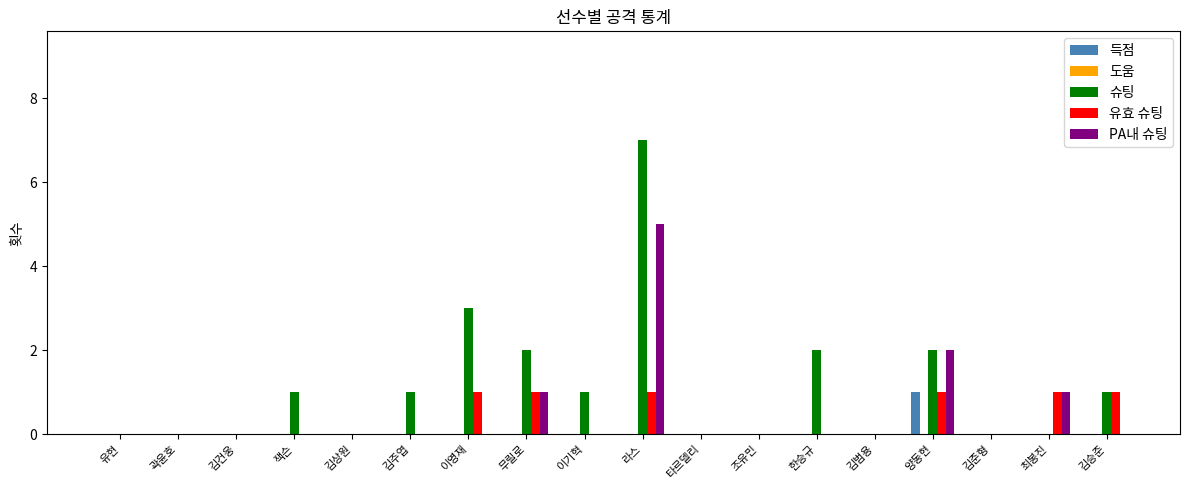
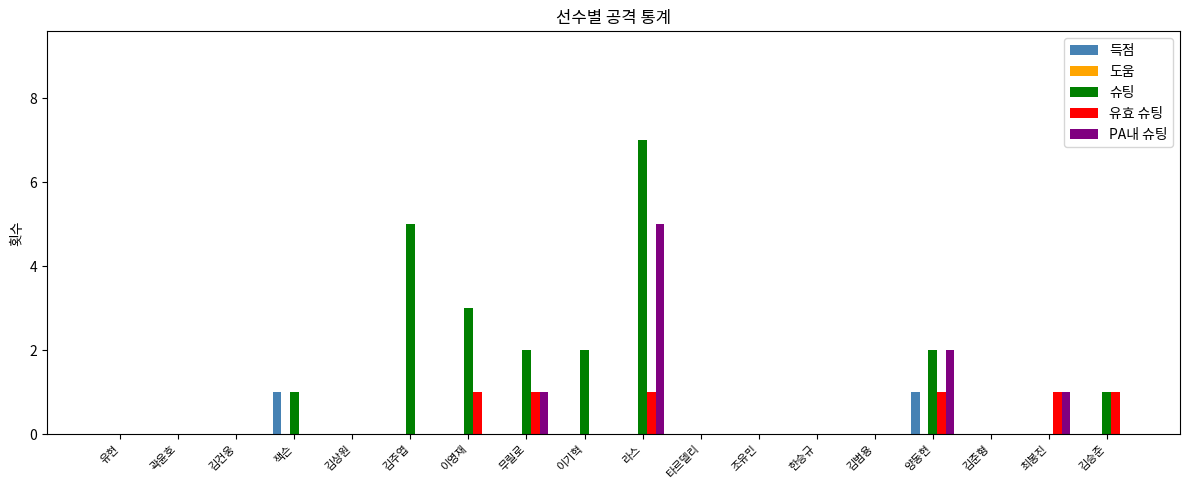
  {
    "득점": {
      "유현": 0,
      "곽윤호": 0,
      "김건웅": 0,
-     "잭슨": 0,
+     "잭슨": 1,
      "김상원": 0,
      "김주엽": 0,
      "이영재": 0,
      "무릴로": 0,
      "이기혁": 0,
      "라스": 0,
      "타르델리": 0,
      "조유민": 0,
      "한승규": 0,
      "김범용": 0,
      "양동현": 1,
      "김준형": 0,
      "최봉진": 0,
      "김승준": 0
    },
    "도움": {
      "유현": 0,
      "곽윤호": 0,
      "김건웅": 0,
      "잭슨": 0,
      "김상원": 0,
      "김주엽": 0,
      "이영재": 0,
      "무릴로": 0,
      "이기혁": 0,
      "라스": 0,
      "타르델리": 0,
      "조유민": 0,
      "한승규": 0,
      "김범용": 0,
      "양동현": 0,
      "김준형": 0,
      "최봉진": 0,
      "김승준": 0
    },
    "슈팅": {
      "유현": 0,
      "곽윤호": 0,
      "김건웅": 0,
      "잭슨": 1,
      "김상원": 0,
-     "김주엽": 1,
+     "김주엽": 5,
      "이영재": 3,
      "무릴로": 2,
-     "이기혁": 1,
+     "이기혁": 2,
      "라스": 7,
      "타르델리": 0,
      "조유민": 0,
-     "한승규": 2,
+     "한승규": 0,
      "김범용": 0,
      "양동현": 2,
      "김준형": 0,
      "최봉진": 0,
      "김승준": 1
    },
    "유효 슈팅": {
      "유현": 0,
      "곽윤호": 0,
      "김건웅": 0,
      "잭슨": 0,
      "김상원": 0,
      "김주엽": 0,
      "이영재": 1,
      "무릴로": 1,
      "이기혁": 0,
      "라스": 1,
      "타르델리": 0,
      "조유민": 0,
      "한승규": 0,
      "김범용": 0,
      "양동현": 1,
      "김준형": 0,
      "최봉진": 1,
      "김승준": 1
    },
    "PA내 슈팅": {
      "유현": 0,
      "곽윤호": 0,
      "김건웅": 0,
      "잭슨": 0,
      "김상원": 0,
      "김주엽": 0,
      "이영재": 0,
      "무릴로": 1,
      "이기혁": 0,
      "라스": 5,
      "타르델리": 0,
      "조유민": 0,
      "한승규": 0,
      "김범용": 0,
      "양동현": 2,
      "김준형": 0,
      "최봉진": 1,
      "김승준": 0
    }
  }
